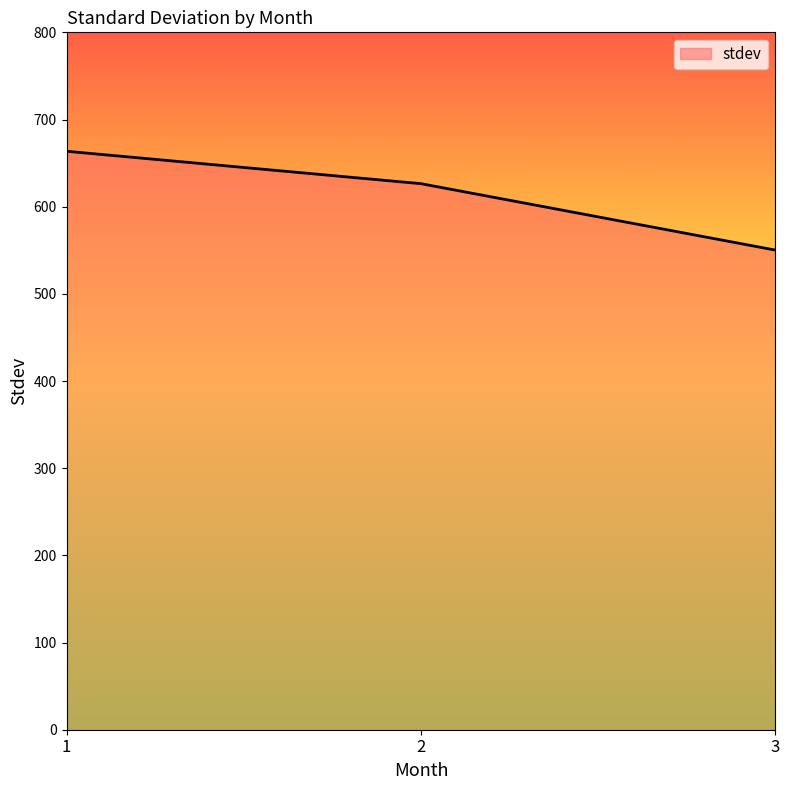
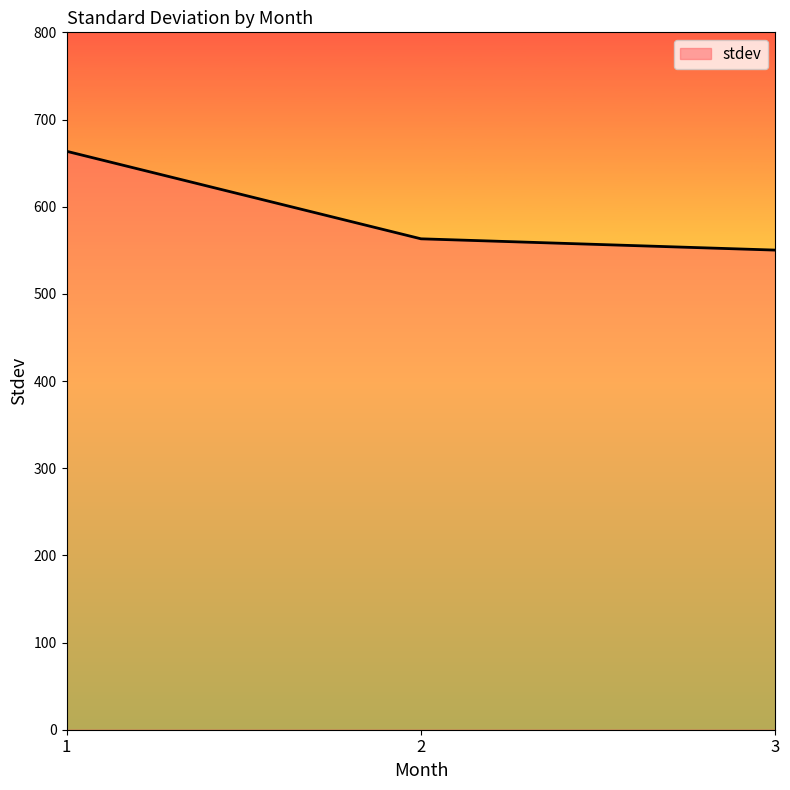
  {
    "1": 660,
-   "2": 630,
+   "2": 560,
    "3": 550
  }
